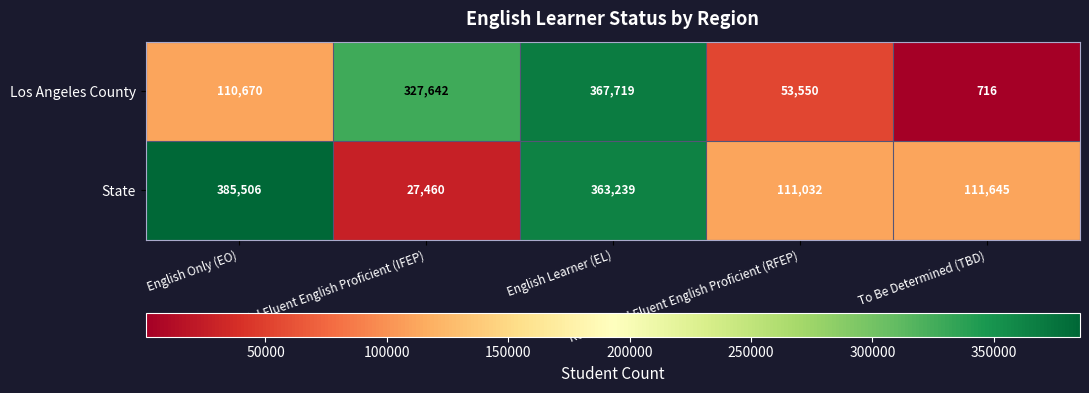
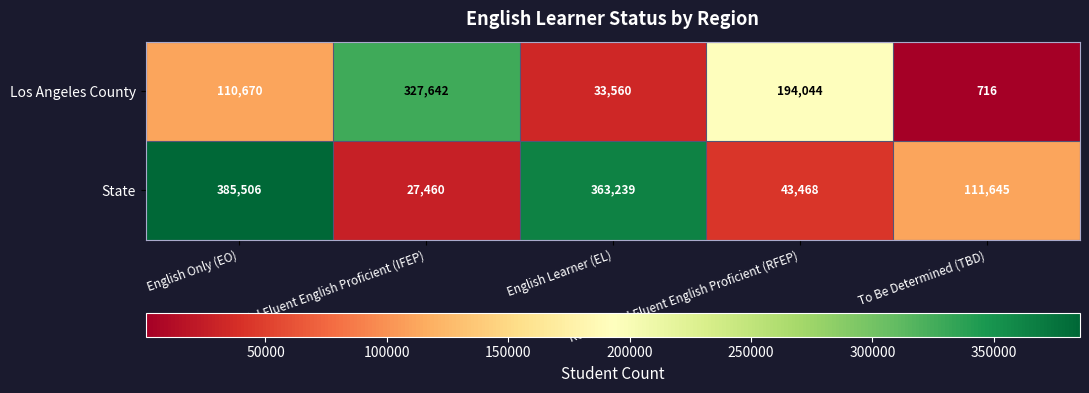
  {
    "Los Angeles County": {
      "English Only (EO)": "110,670",
      "Initial Fluent English Proficient (IFEP)": "327,642",
-     "English Learner (EL)": "367,719",
-     "Reclassified Fluent English Proficient (RFEP)": "53,550",
+     "English Learner (EL)": "33,560",
+     "Reclassified Fluent English Proficient (RFEP)": "194,044",
      "To Be Determined (TBD)": "716"
    },
    "State": {
      "English Only (EO)": "385,506",
      "Initial Fluent English Proficient (IFEP)": "27,460",
      "English Learner (EL)": "363,239",
-     "Reclassified Fluent English Proficient (RFEP)": "111,032",
+     "Reclassified Fluent English Proficient (RFEP)": "43,468",
      "To Be Determined (TBD)": "111,645"
    }
  }
